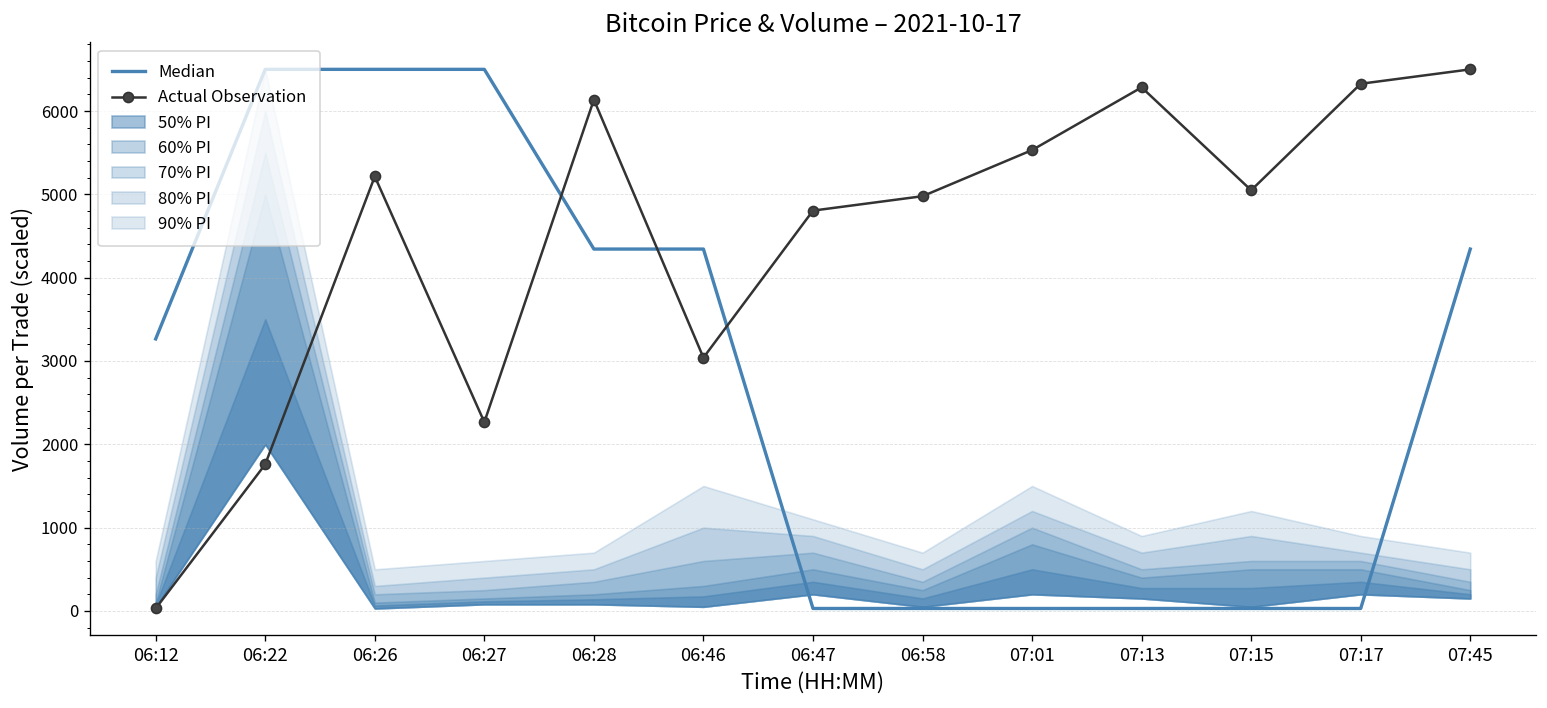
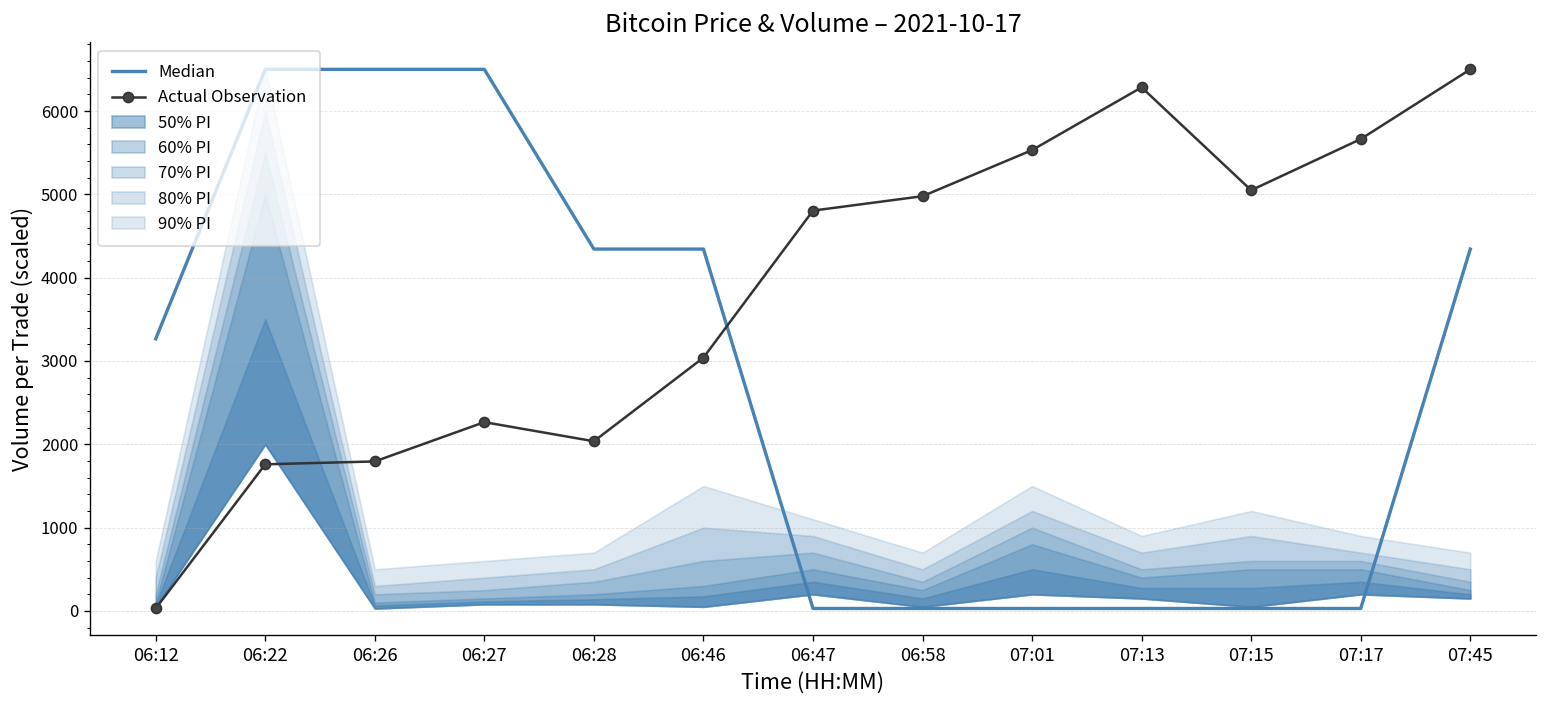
  {
    "Actual Observation": {
      "06:12": 0,
      "06:22": 1800,
-     "06:26": 5200,
+     "06:26": 1800,
      "06:27": 2300,
-     "06:28": 6100,
+     "06:28": 2000,
      "06:46": 3000,
      "06:47": 4800,
      "06:58": 5000,
      "07:01": 5500,
      "07:13": 6300,
      "07:15": 5000,
-     "07:17": 6300,
+     "07:17": 5700,
      "07:45": 6500
    }
  }
